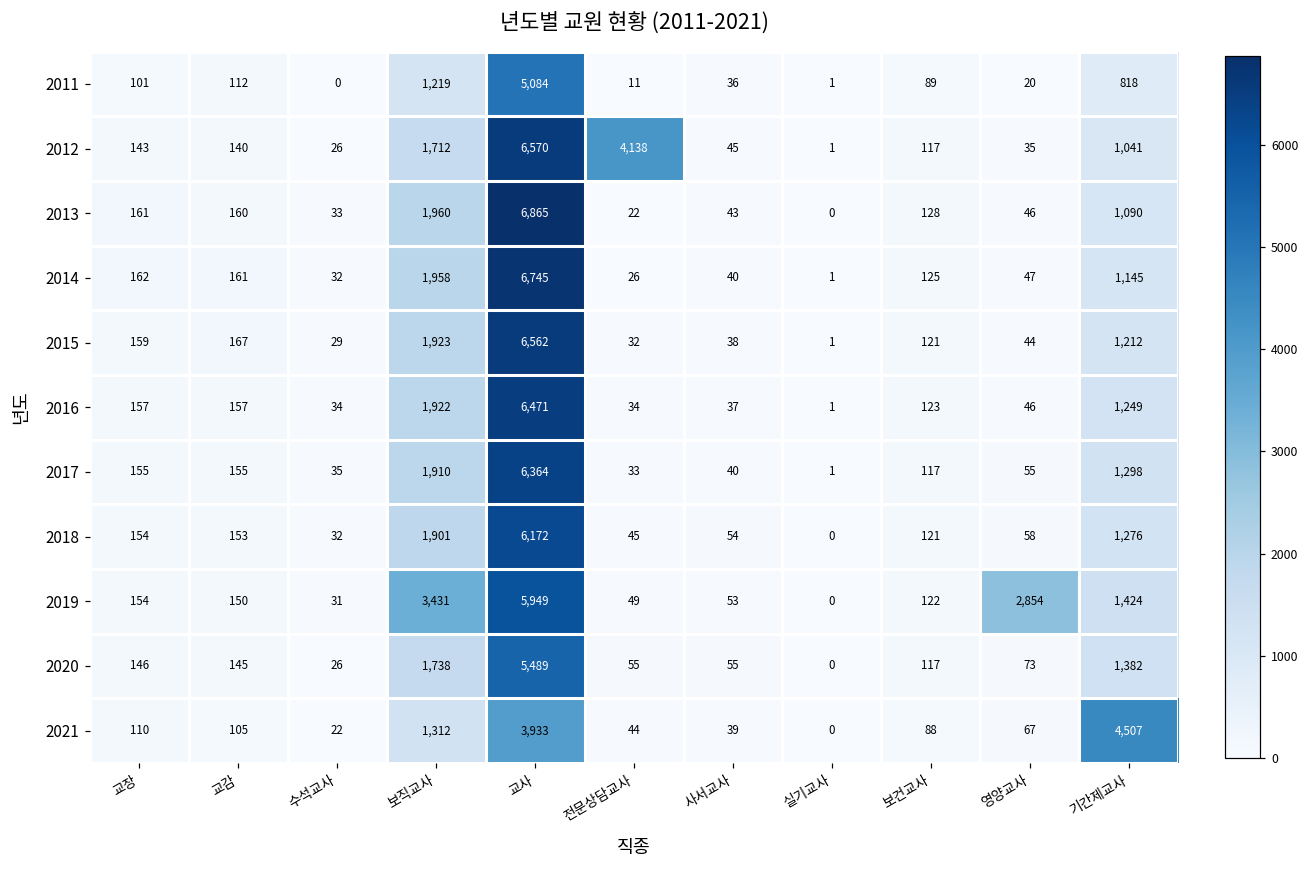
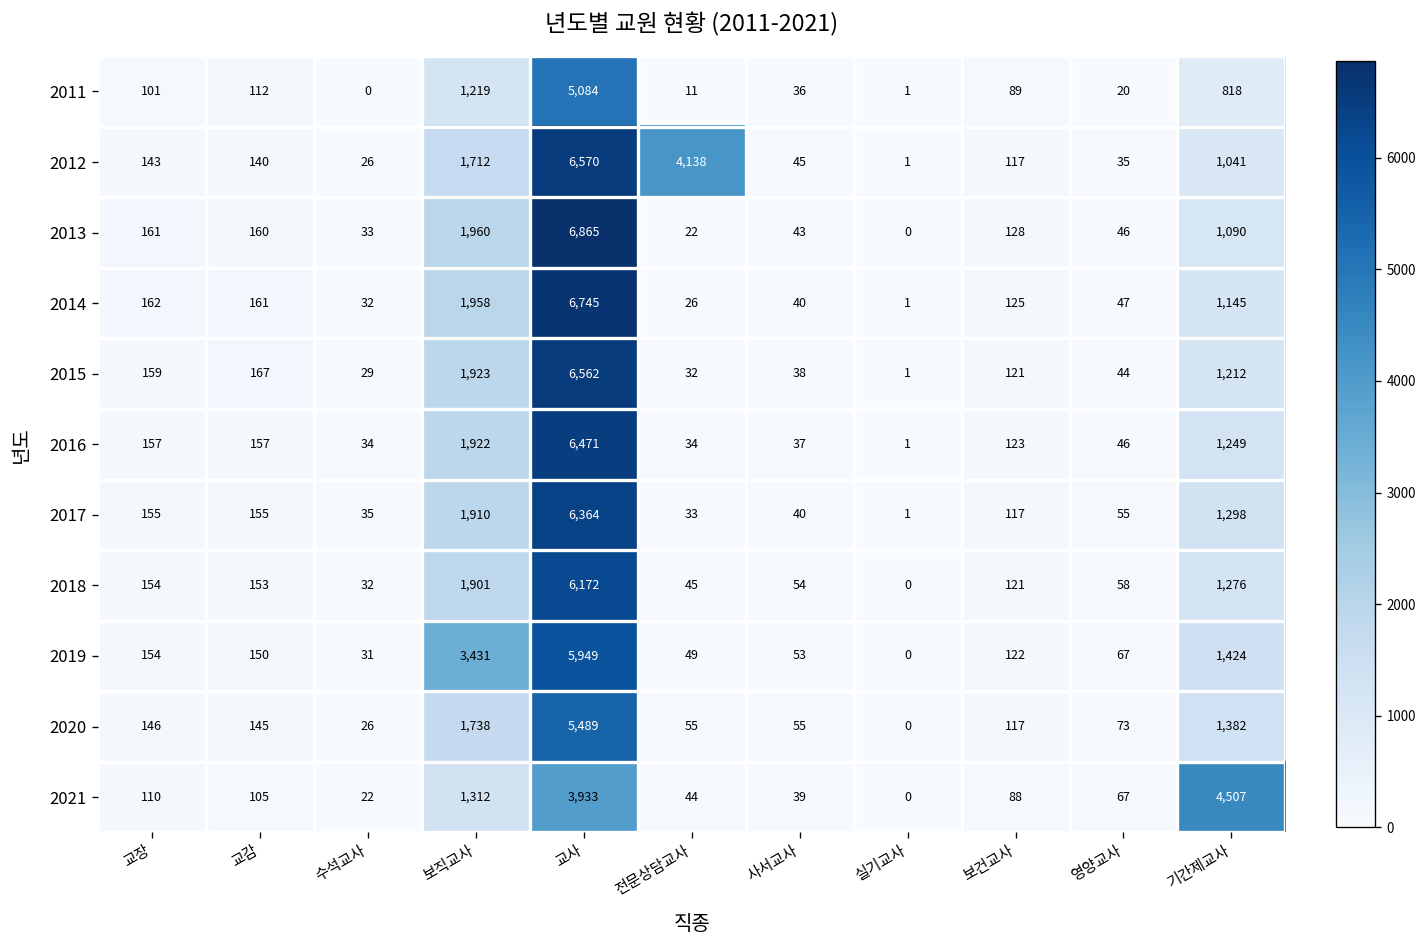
  {
    "2011": {
      "교장": "101",
      "교감": "112",
      "수석교사": "0",
      "보직교사": "1,219",
      "교사": "5,084",
      "전문상담교사": "11",
      "사서교사": "36",
      "실기교사": "1",
      "보건교사": "89",
      "영양교사": "20",
      "기간제교사": "818"
    },
    "2012": {
      "교장": "143",
      "교감": "140",
      "수석교사": "26",
      "보직교사": "1,712",
      "교사": "6,570",
      "전문상담교사": "4,138",
      "사서교사": "45",
      "실기교사": "1",
      "보건교사": "117",
      "영양교사": "35",
      "기간제교사": "1,041"
    },
    "2013": {
      "교장": "161",
      "교감": "160",
      "수석교사": "33",
      "보직교사": "1,960",
      "교사": "6,865",
      "전문상담교사": "22",
      "사서교사": "43",
      "실기교사": "0",
      "보건교사": "128",
      "영양교사": "46",
      "기간제교사": "1,090"
    },
    "2014": {
      "교장": "162",
      "교감": "161",
      "수석교사": "32",
      "보직교사": "1,958",
      "교사": "6,745",
      "전문상담교사": "26",
      "사서교사": "40",
      "실기교사": "1",
      "보건교사": "125",
      "영양교사": "47",
      "기간제교사": "1,145"
    },
    "2015": {
      "교장": "159",
      "교감": "167",
      "수석교사": "29",
      "보직교사": "1,923",
      "교사": "6,562",
      "전문상담교사": "32",
      "사서교사": "38",
      "실기교사": "1",
      "보건교사": "121",
      "영양교사": "44",
      "기간제교사": "1,212"
    },
    "2016": {
      "교장": "157",
      "교감": "157",
      "수석교사": "34",
      "보직교사": "1,922",
      "교사": "6,471",
      "전문상담교사": "34",
      "사서교사": "37",
      "실기교사": "1",
      "보건교사": "123",
      "영양교사": "46",
      "기간제교사": "1,249"
    },
    "2017": {
      "교장": "155",
      "교감": "155",
      "수석교사": "35",
      "보직교사": "1,910",
      "교사": "6,364",
      "전문상담교사": "33",
      "사서교사": "40",
      "실기교사": "1",
      "보건교사": "117",
      "영양교사": "55",
      "기간제교사": "1,298"
    },
    "2018": {
      "교장": "154",
      "교감": "153",
      "수석교사": "32",
      "보직교사": "1,901",
      "교사": "6,172",
      "전문상담교사": "45",
      "사서교사": "54",
      "실기교사": "0",
      "보건교사": "121",
      "영양교사": "58",
      "기간제교사": "1,276"
    },
    "2019": {
      "교장": "154",
      "교감": "150",
      "수석교사": "31",
      "보직교사": "3,431",
      "교사": "5,949",
      "전문상담교사": "49",
      "사서교사": "53",
      "실기교사": "0",
      "보건교사": "122",
-     "영양교사": "2,854",
+     "영양교사": "67",
      "기간제교사": "1,424"
    },
    "2020": {
      "교장": "146",
      "교감": "145",
      "수석교사": "26",
      "보직교사": "1,738",
      "교사": "5,489",
      "전문상담교사": "55",
      "사서교사": "55",
      "실기교사": "0",
      "보건교사": "117",
      "영양교사": "73",
      "기간제교사": "1,382"
    },
    "2021": {
      "교장": "110",
      "교감": "105",
      "수석교사": "22",
      "보직교사": "1,312",
      "교사": "3,933",
      "전문상담교사": "44",
      "사서교사": "39",
      "실기교사": "0",
      "보건교사": "88",
      "영양교사": "67",
      "기간제교사": "4,507"
    }
  }
